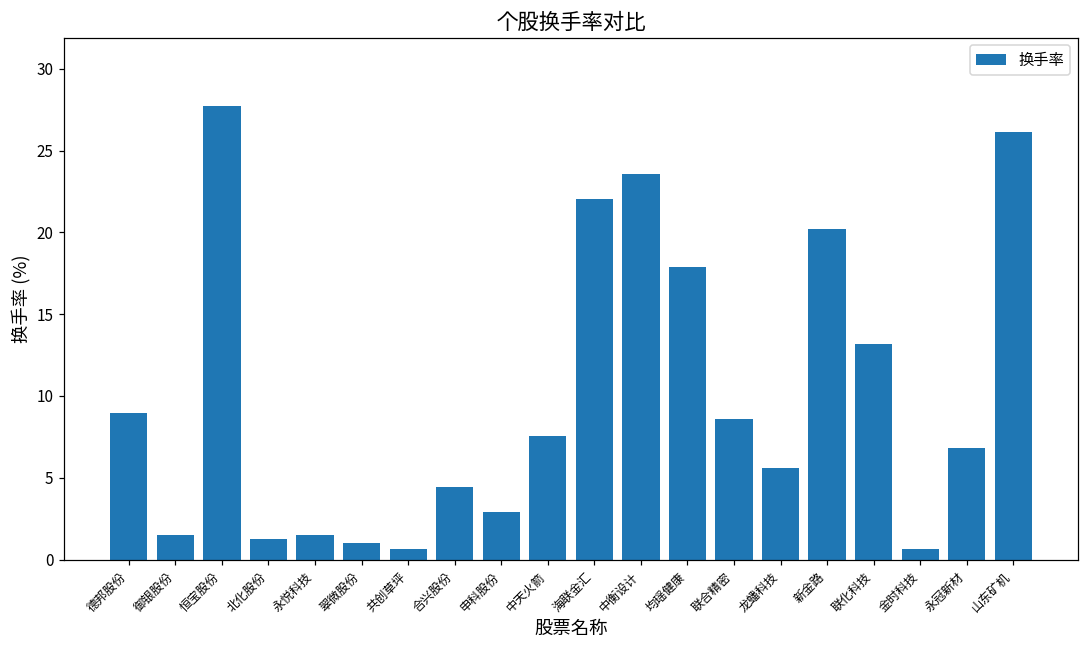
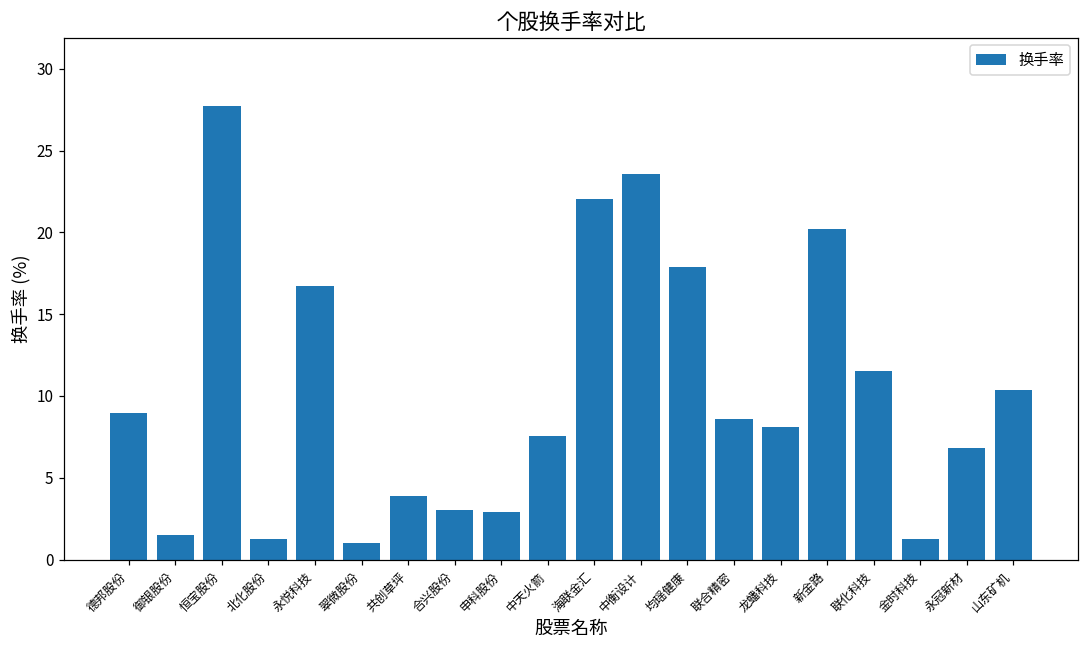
  {
    "德邦股份": 8.9,
    "御银股份": 1.5,
    "恒宝股份": 27.7,
    "北化股份": 1.3,
-   "永悦科技": 1.5,
+   "永悦科技": 16.7,
    "翠微股份": 1.0,
-   "共创草坪": 0.7,
-   "合兴股份": 4.4,
+   "共创草坪": 3.9,
+   "合兴股份": 3.0,
    "申科股份": 2.9,
    "中天火箭": 7.6,
    "海联金汇": 22.0,
    "中衡设计": 23.6,
    "均瑶健康": 17.9,
    "联合精密": 8.6,
-   "龙蟠科技": 5.6,
+   "龙蟠科技": 8.1,
    "新金路": 20.2,
-   "联化科技": 13.2,
-   "金时科技": 0.6,
+   "联化科技": 11.6,
+   "金时科技": 1.3,
    "永冠新材": 6.8,
-   "山东矿机": 26.1
+   "山东矿机": 10.4
  }
